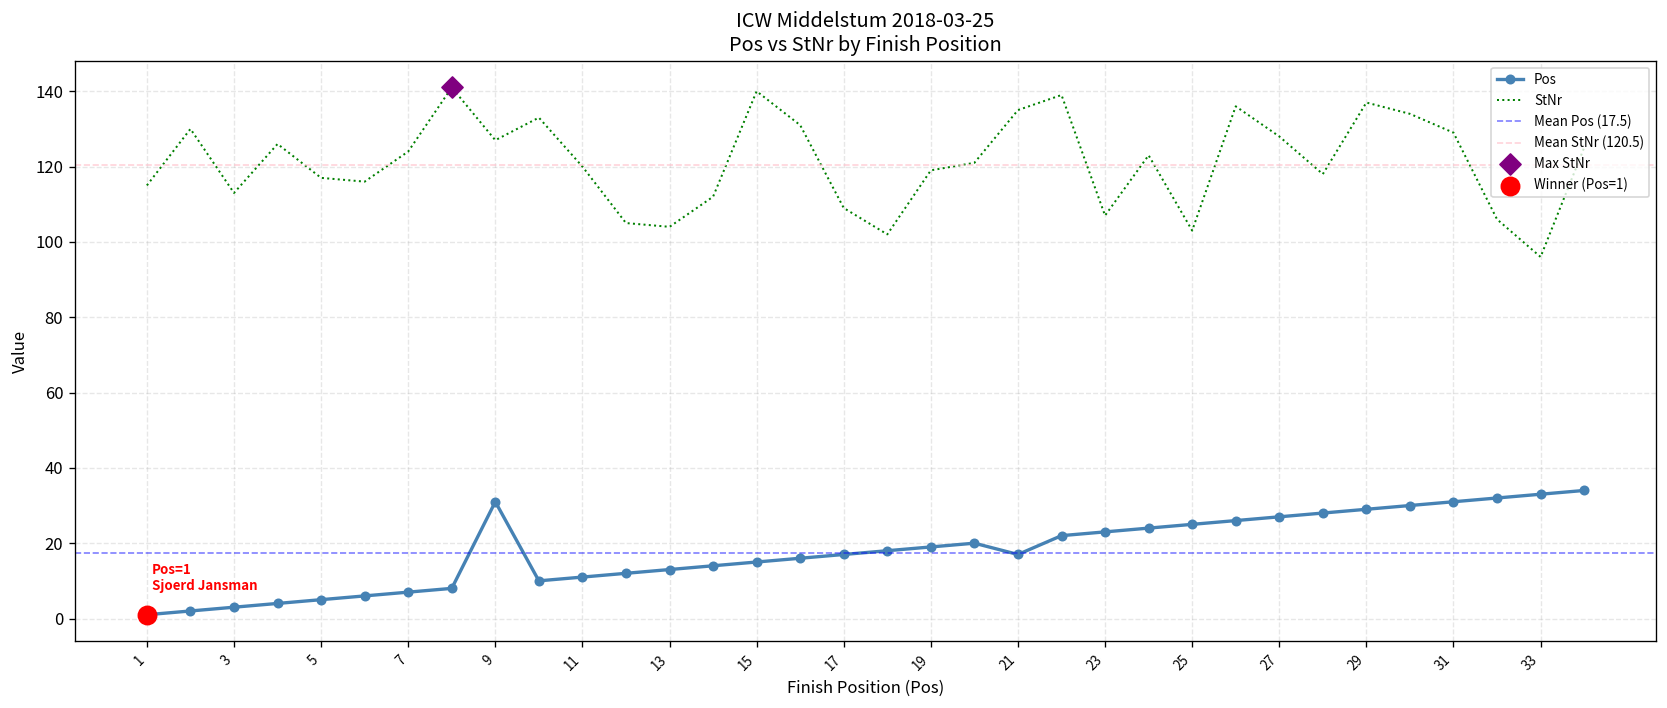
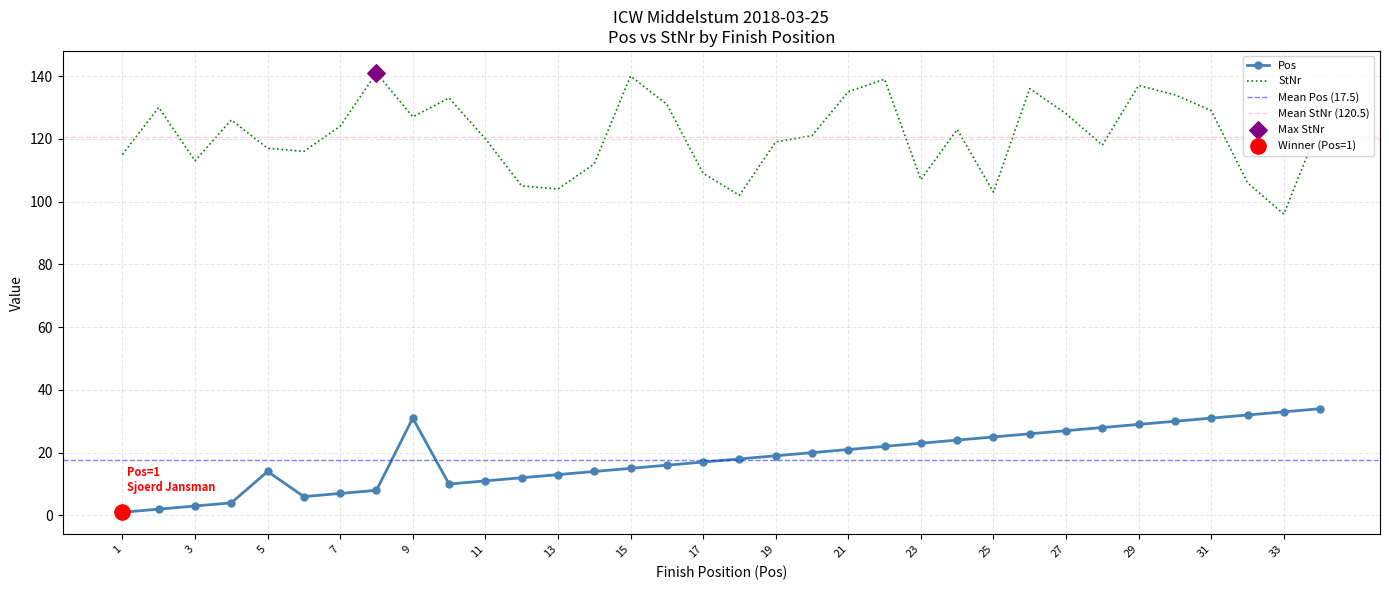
  {
    "Pos": {
-     "5": 5,
+     "5": 14,
      "7": 7,
      "9": 31,
      "11": 11,
      "13": 13,
      "15": 15,
      "17": 17,
      "19": 19,
-     "21": 17,
+     "21": 21,
      "23": 23,
      "25": 25,
      "27": 27,
      "29": 29,
      "31": 31,
      "33": 33
    },
    "StNr": {
      "1": 115,
      "3": 113,
      "5": 117,
      "7": 124,
      "9": 127,
      "11": 120,
      "13": 104,
      "15": 140,
      "17": 109,
      "19": 119,
      "21": 135,
      "23": 107,
      "25": 103,
      "27": 128,
      "29": 137,
      "31": 129,
      "33": 96
    }
  }
